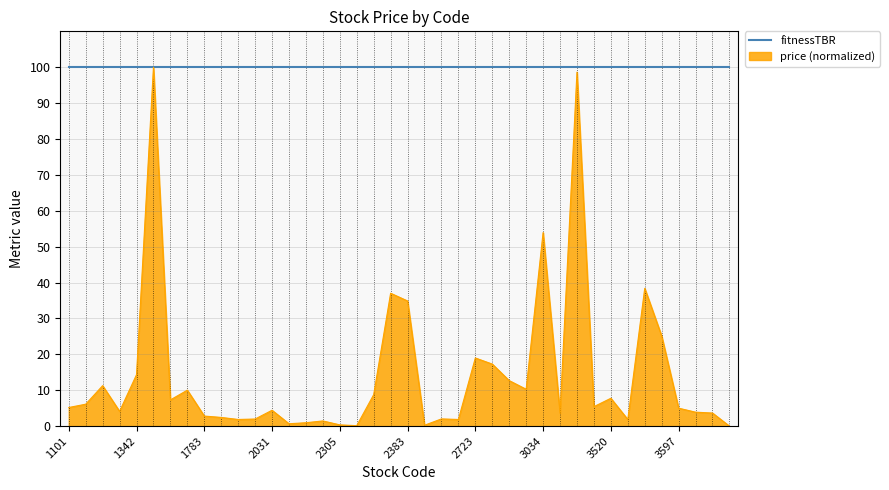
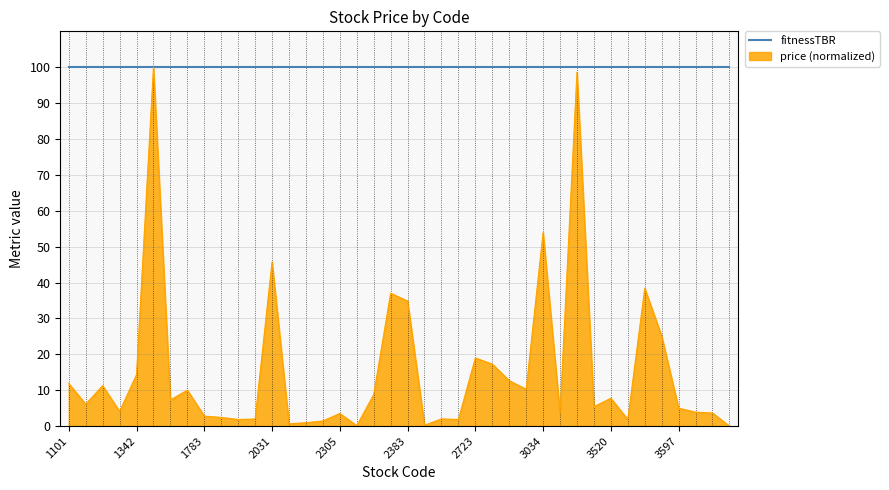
  {
    "price (normalized)": {
-     "1101": 5,
+     "1101": 12,
      "1342": 14,
      "1783": 3,
-     "2031": 4,
-     "2305": 0,
+     "2031": 46,
+     "2305": 4,
      "2383": 35,
      "2723": 19,
      "3034": 54,
      "3520": 8,
      "3597": 5
    },
    "fitnessTBR": {
      "1101": 100,
      "1342": 100,
      "1783": 100,
      "2031": 100,
      "2305": 100,
      "2383": 100,
      "2723": 100,
      "3034": 100,
      "3520": 100,
      "3597": 100
    }
  }
